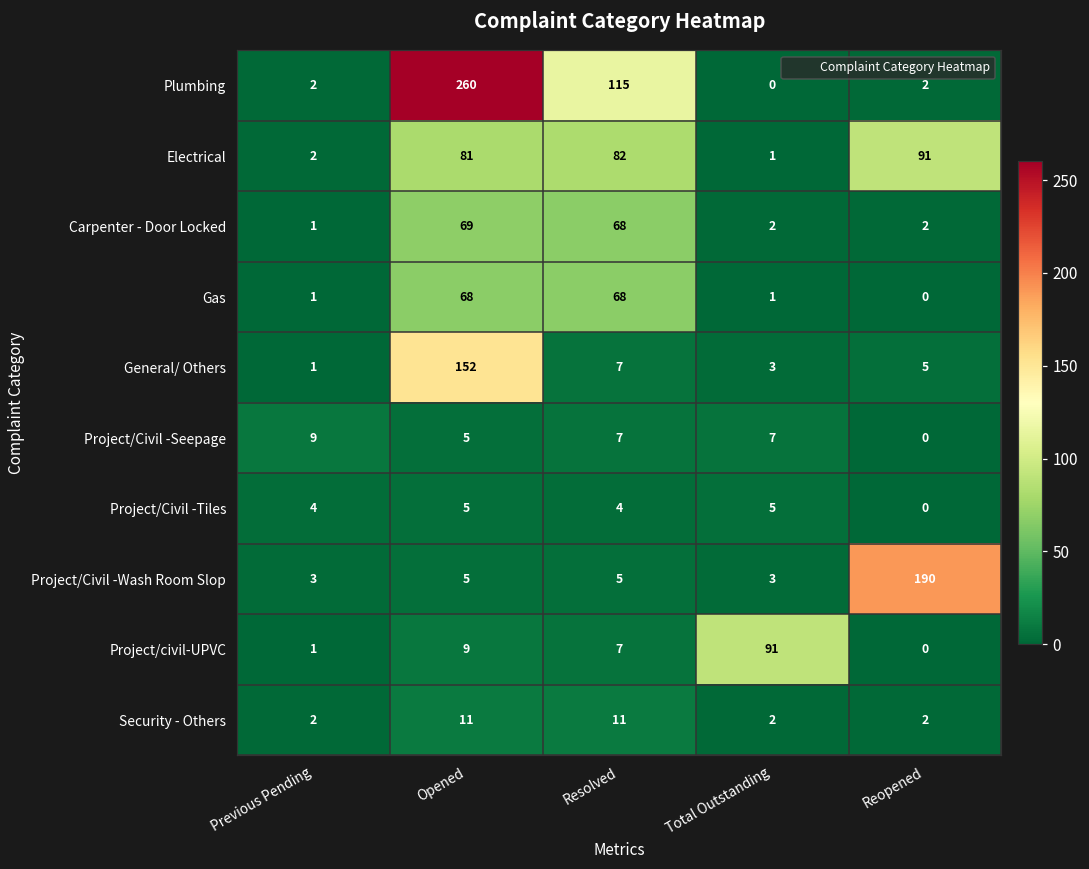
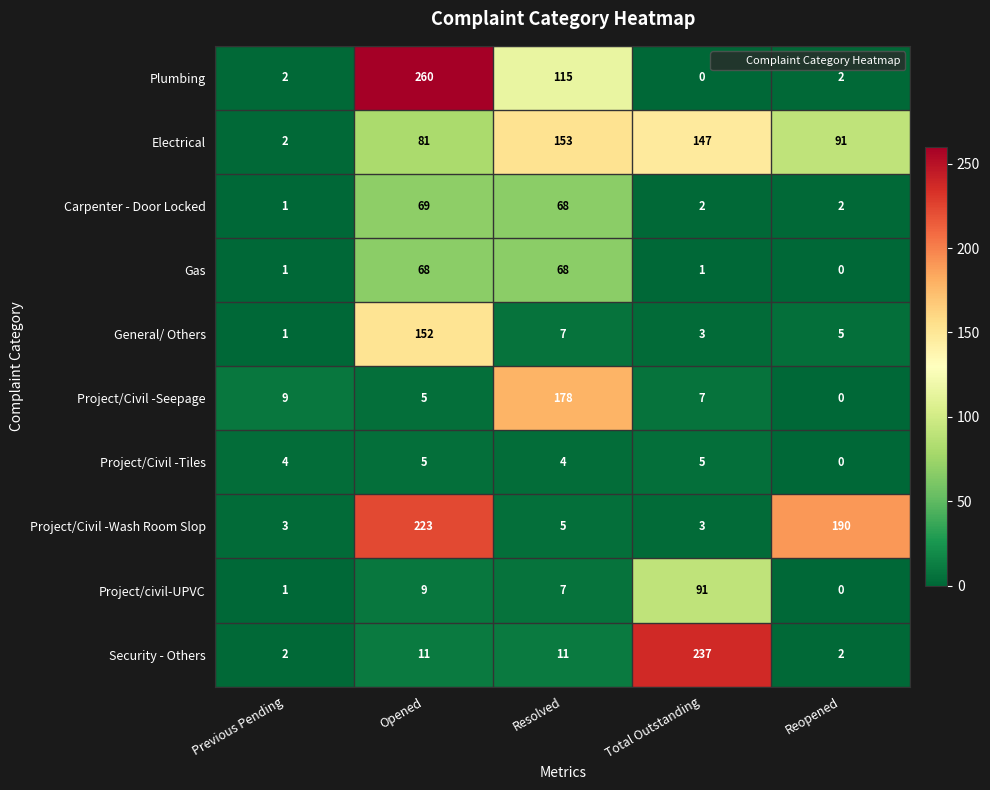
  {
    "Plumbing": {
      "Previous Pending": 2,
      "Opened": 260,
      "Resolved": 115,
      "Total Outstanding": 0,
      "Reopened": 2
    },
    "Electrical": {
      "Previous Pending": 2,
      "Opened": 81,
-     "Resolved": 82,
-     "Total Outstanding": 1,
+     "Resolved": 153,
+     "Total Outstanding": 147,
      "Reopened": 91
    },
    "Carpenter - Door Locked": {
      "Previous Pending": 1,
      "Opened": 69,
      "Resolved": 68,
      "Total Outstanding": 2,
      "Reopened": 2
    },
    "Gas": {
      "Previous Pending": 1,
      "Opened": 68,
      "Resolved": 68,
      "Total Outstanding": 1,
      "Reopened": 0
    },
    "General/ Others": {
      "Previous Pending": 1,
      "Opened": 152,
      "Resolved": 7,
      "Total Outstanding": 3,
      "Reopened": 5
    },
    "Project/Civil -Seepage": {
      "Previous Pending": 9,
      "Opened": 5,
-     "Resolved": 7,
+     "Resolved": 178,
      "Total Outstanding": 7,
      "Reopened": 0
    },
    "Project/Civil -Tiles": {
      "Previous Pending": 4,
      "Opened": 5,
      "Resolved": 4,
      "Total Outstanding": 5,
      "Reopened": 0
    },
    "Project/Civil -Wash Room Slop": {
      "Previous Pending": 3,
-     "Opened": 5,
+     "Opened": 223,
      "Resolved": 5,
      "Total Outstanding": 3,
      "Reopened": 190
    },
    "Project/civil-UPVC": {
      "Previous Pending": 1,
      "Opened": 9,
      "Resolved": 7,
      "Total Outstanding": 91,
      "Reopened": 0
    },
    "Security - Others": {
      "Previous Pending": 2,
      "Opened": 11,
      "Resolved": 11,
-     "Total Outstanding": 2,
+     "Total Outstanding": 237,
      "Reopened": 2
    }
  }
